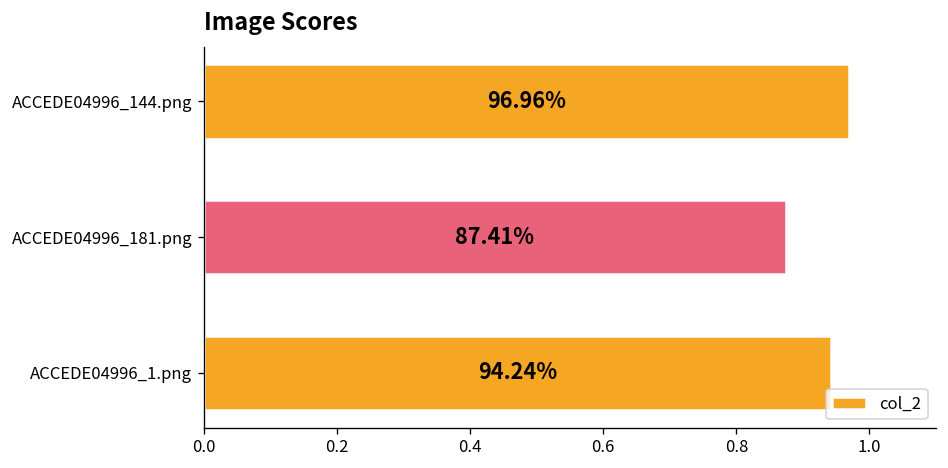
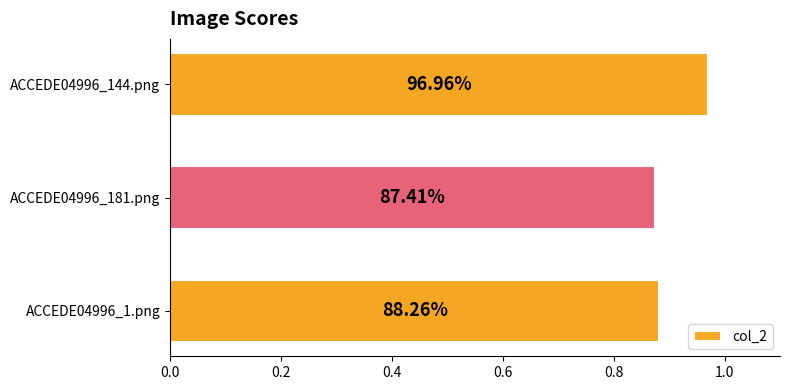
  {
    "ACCEDE04996_144.png": "96.96%",
    "ACCEDE04996_181.png": "87.41%",
-   "ACCEDE04996_1.png": "94.24%"
+   "ACCEDE04996_1.png": "88.26%"
  }
